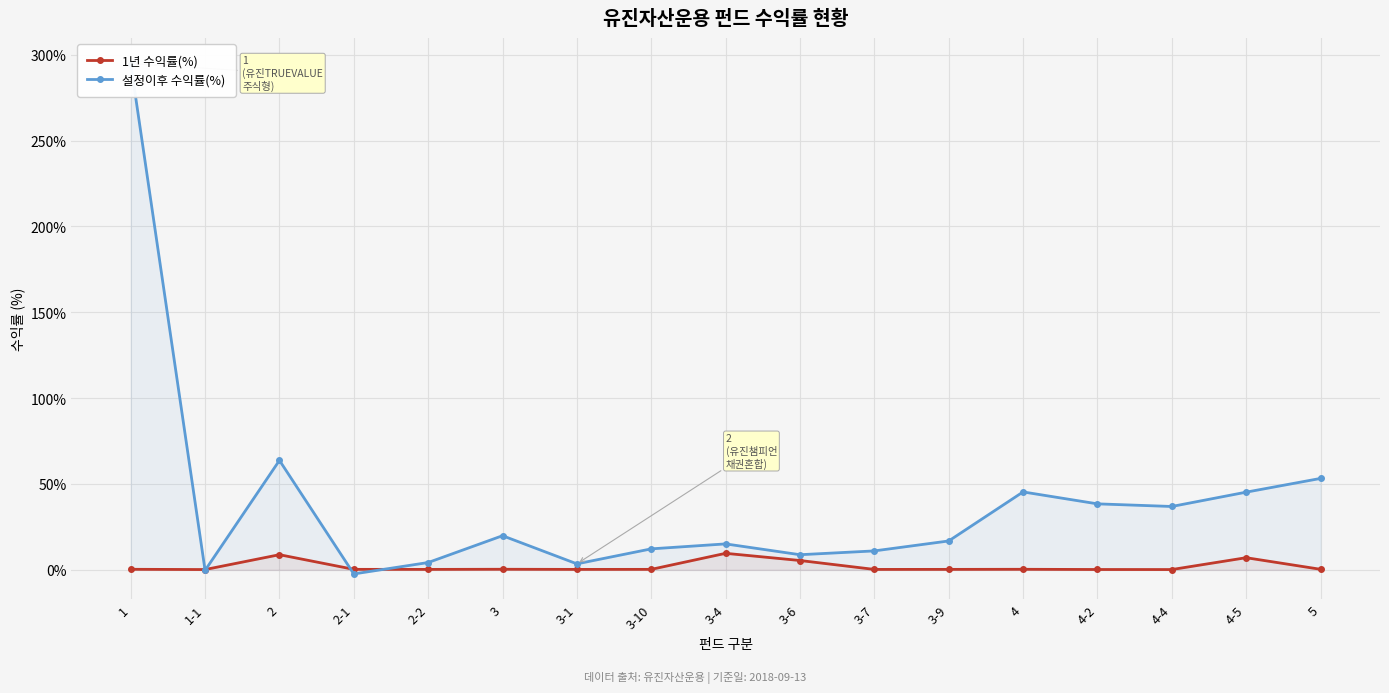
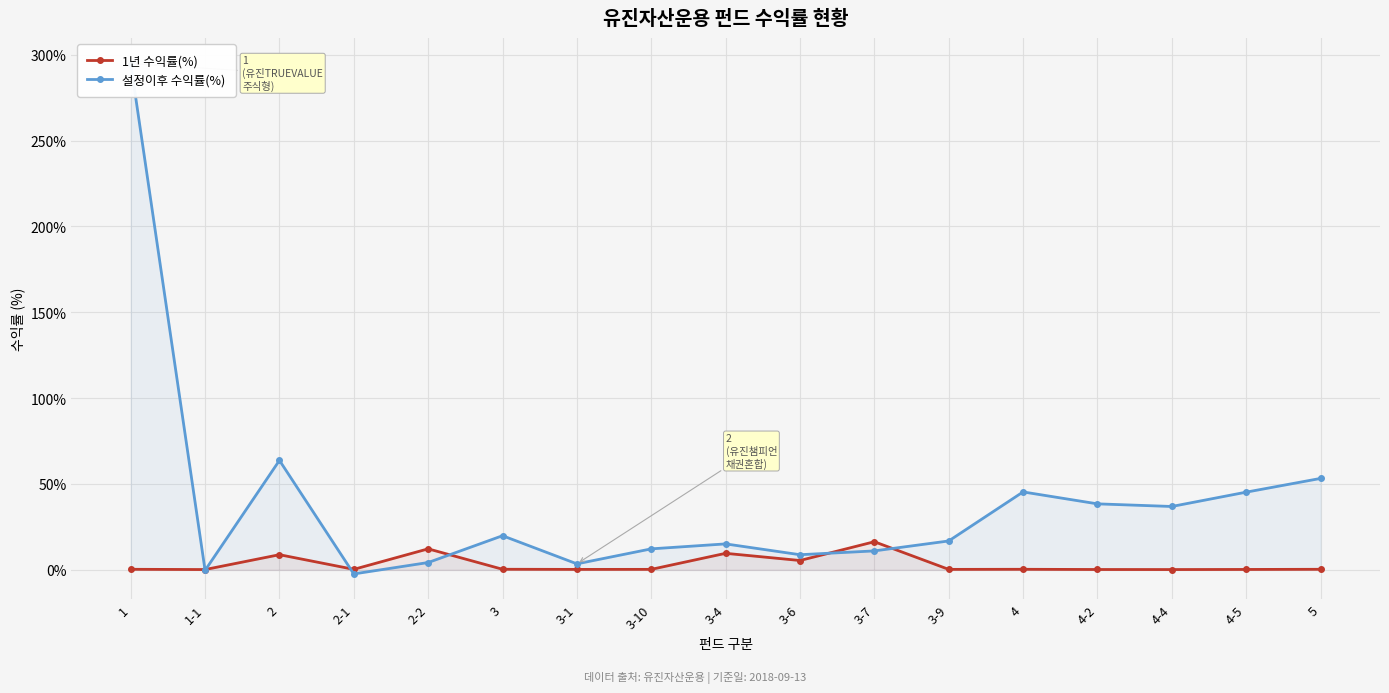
  {
    "1년 수익률(%)": {
      "1": "0%",
      "2": "9%",
-     "2-2": "0%",
+     "2-2": "12%",
      "3": "0%",
      "3-1": "0%",
      "3-10": "0%",
      "3-6": "5%",
-     "3-7": "0%",
+     "3-7": "16%",
      "3-9": "0%",
      "4": "0%",
      "4-2": "0%",
      "4-4": "0%",
-     "4-5": "7%",
+     "4-5": "0%",
      "5": "0%"
    }
  }
